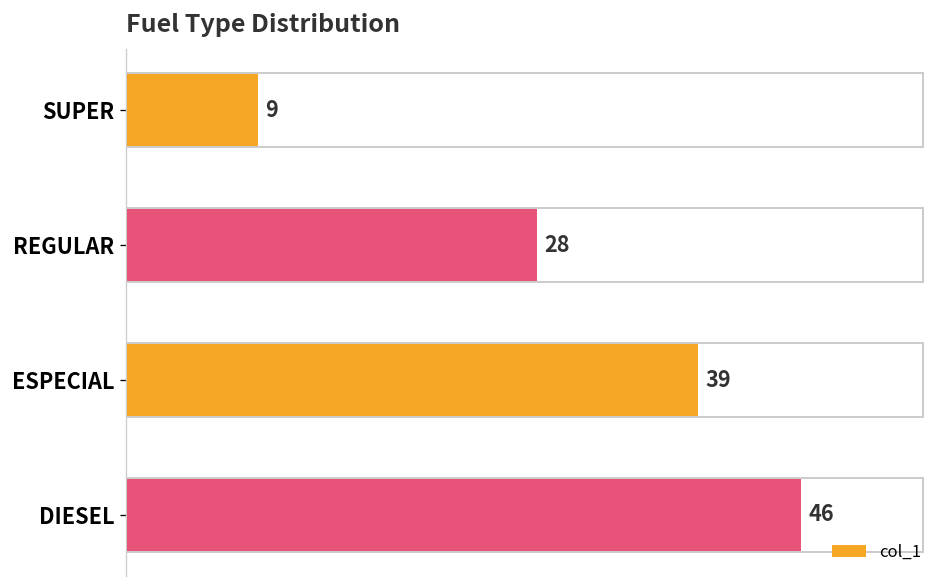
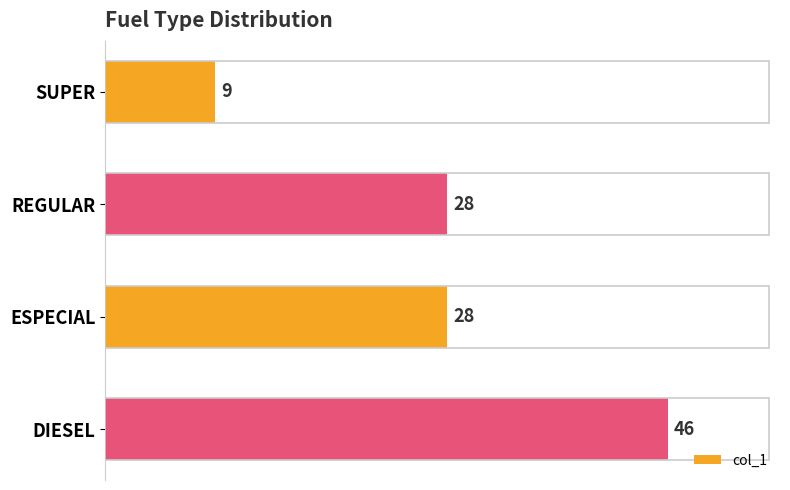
  {
    "SUPER": 9,
    "REGULAR": 28,
-   "ESPECIAL": 39,
+   "ESPECIAL": 28,
    "DIESEL": 46
  }
